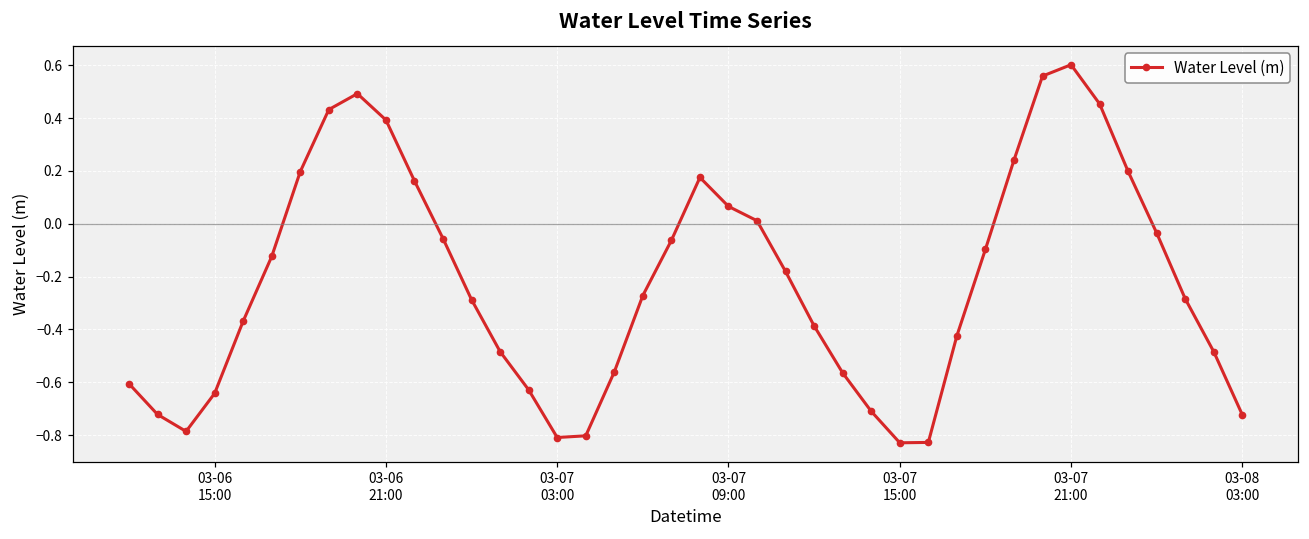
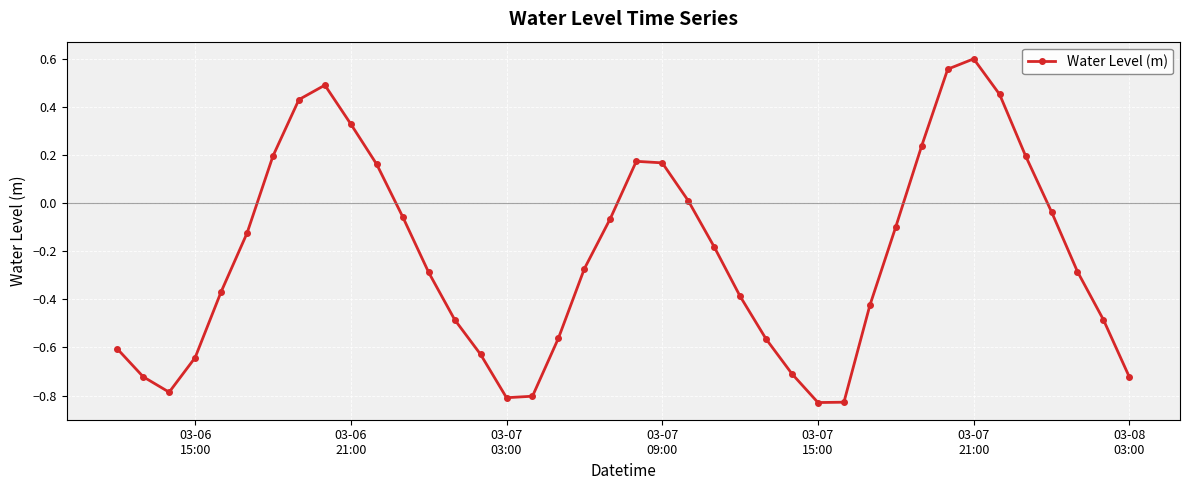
  {
    "03-06 15:00": -0.64,
-   "03-06 21:00": 0.39,
+   "03-06 21:00": 0.33,
    "03-07 03:00": -0.81,
-   "03-07 09:00": 0.07,
+   "03-07 09:00": 0.17,
    "03-07 15:00": -0.83,
    "03-07 21:00": 0.60,
    "03-08 03:00": -0.72
  }
